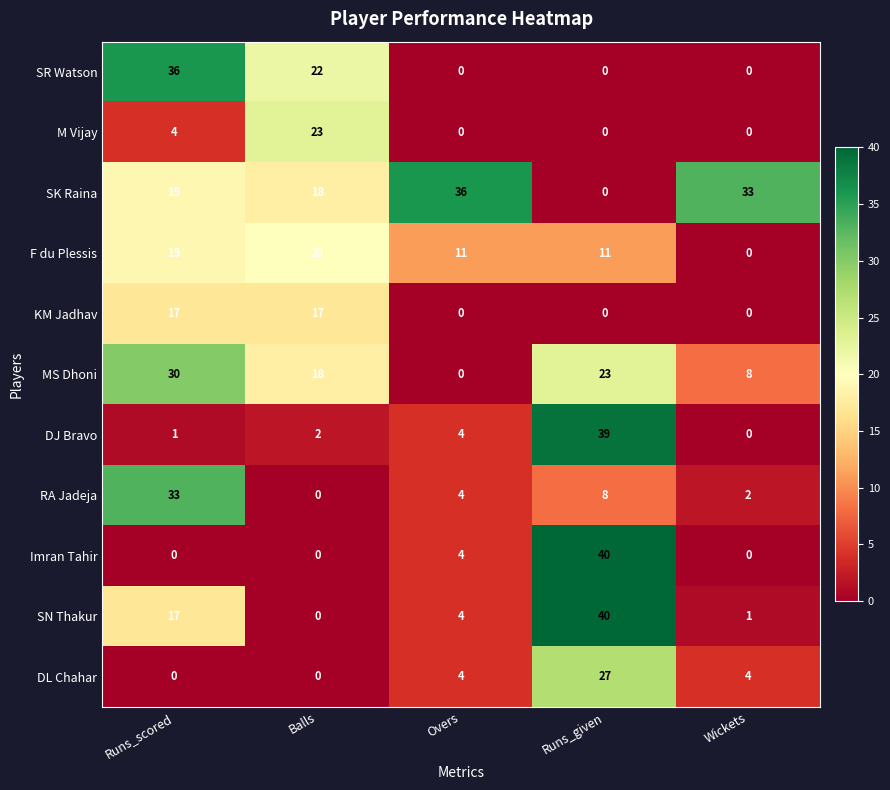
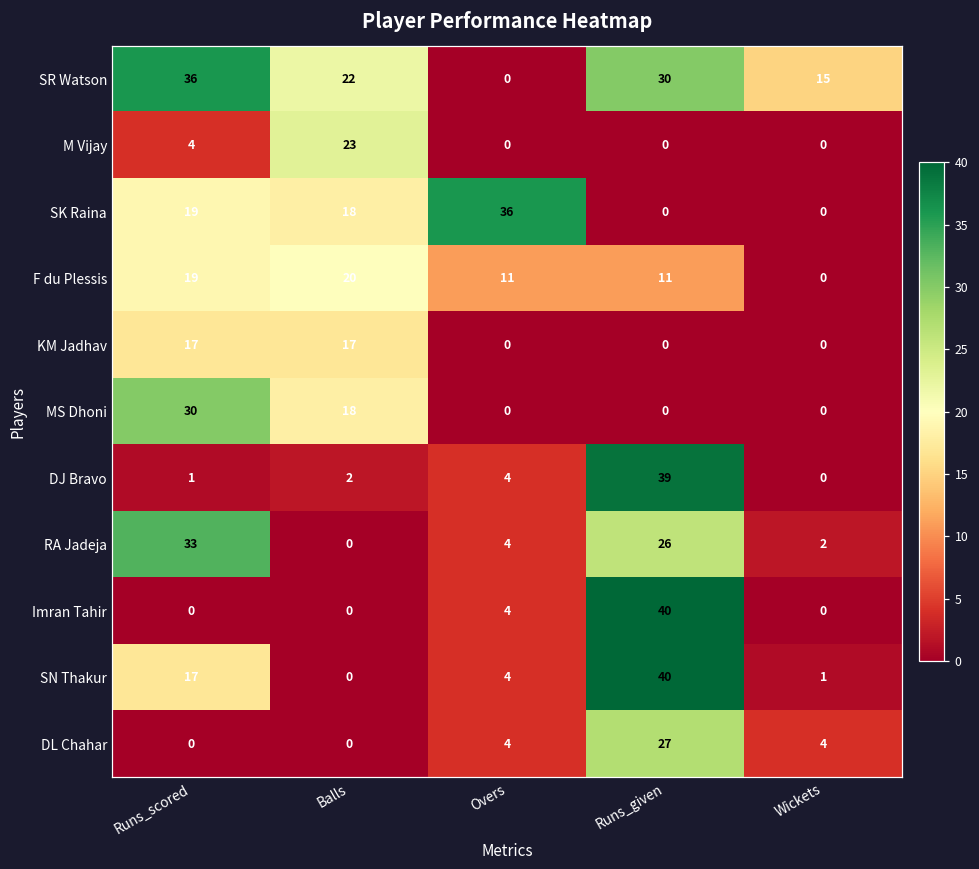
  {
    "SR Watson": {
      "Runs_scored": 36,
      "Balls": 22,
      "Overs": 0,
-     "Runs_given": 0,
-     "Wickets": 0
+     "Runs_given": 30,
+     "Wickets": 15
    },
    "M Vijay": {
      "Runs_scored": 4,
      "Balls": 23,
      "Overs": 0,
      "Runs_given": 0,
      "Wickets": 0
    },
    "SK Raina": {
      "Runs_scored": 19,
      "Balls": 18,
      "Overs": 36,
      "Runs_given": 0,
-     "Wickets": 33
+     "Wickets": 0
    },
    "F du Plessis": {
      "Runs_scored": 19,
      "Balls": 20,
      "Overs": 11,
      "Runs_given": 11,
      "Wickets": 0
    },
    "KM Jadhav": {
      "Runs_scored": 17,
      "Balls": 17,
      "Overs": 0,
      "Runs_given": 0,
      "Wickets": 0
    },
    "MS Dhoni": {
      "Runs_scored": 30,
      "Balls": 18,
      "Overs": 0,
-     "Runs_given": 23,
-     "Wickets": 8
+     "Runs_given": 0,
+     "Wickets": 0
    },
    "DJ Bravo": {
      "Runs_scored": 1,
      "Balls": 2,
      "Overs": 4,
      "Runs_given": 39,
      "Wickets": 0
    },
    "RA Jadeja": {
      "Runs_scored": 33,
      "Balls": 0,
      "Overs": 4,
-     "Runs_given": 8,
+     "Runs_given": 26,
      "Wickets": 2
    },
    "Imran Tahir": {
      "Runs_scored": 0,
      "Balls": 0,
      "Overs": 4,
      "Runs_given": 40,
      "Wickets": 0
    },
    "SN Thakur": {
      "Runs_scored": 17,
      "Balls": 0,
      "Overs": 4,
      "Runs_given": 40,
      "Wickets": 1
    },
    "DL Chahar": {
      "Runs_scored": 0,
      "Balls": 0,
      "Overs": 4,
      "Runs_given": 27,
      "Wickets": 4
    }
  }
